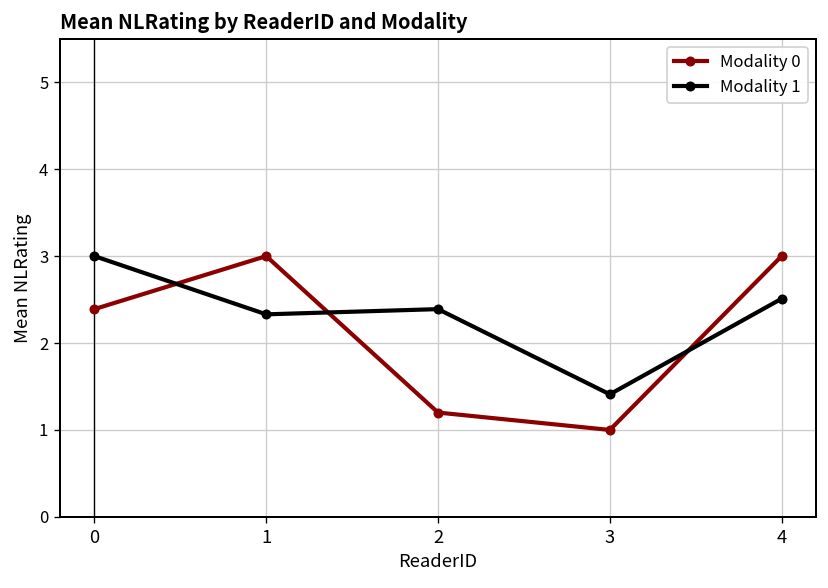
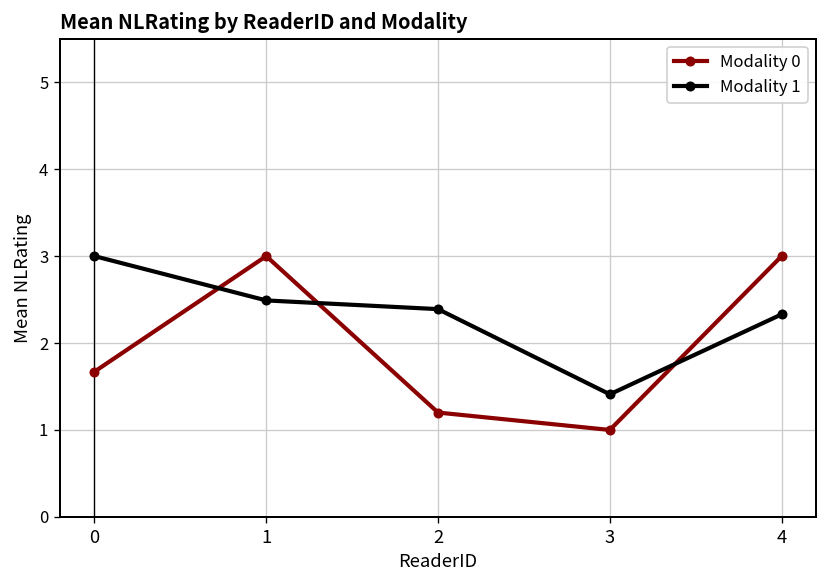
  {
    "Modality 0": {
-     "0": 2.4,
+     "0": 1.7,
      "1": 3.0,
      "2": 1.2,
      "3": 1.0,
      "4": 3.0
    },
    "Modality 1": {
      "0": 3.0,
-     "1": 2.3,
+     "1": 2.5,
      "2": 2.4,
      "3": 1.4,
-     "4": 2.5
+     "4": 2.3
    }
  }
